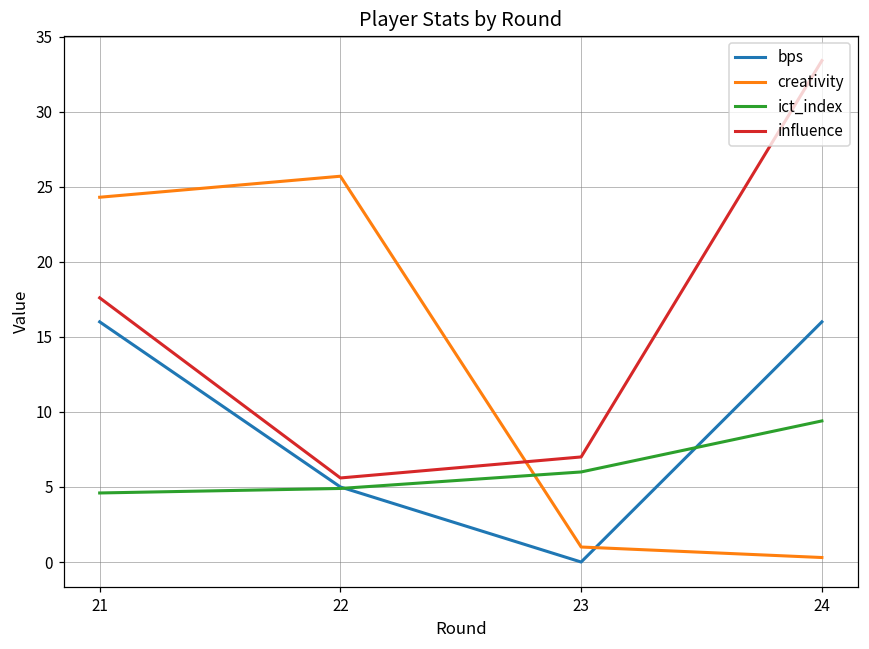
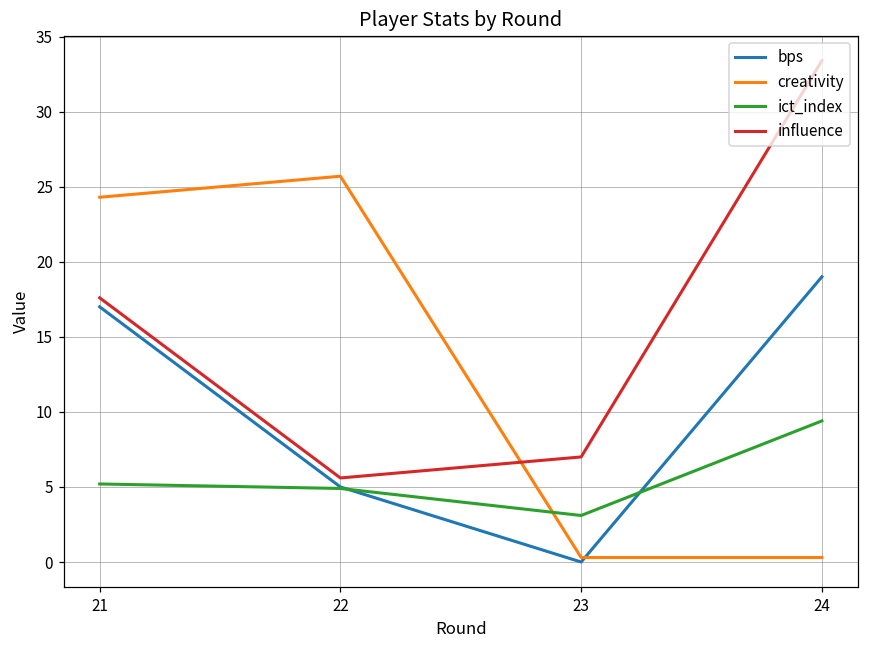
  {
    "bps": {
-     "21": 16,
+     "21": 17,
      "23": 0,
-     "24": 16
+     "24": 19
    },
    "creativity": {
      "21": 24.3,
      "22": 25.7,
-     "23": 1.0,
+     "23": 0.3,
      "24": 0.3
    },
    "ict_index": {
-     "21": 4.6,
-     "23": 6.0,
+     "21": 5.2,
+     "23": 3.1,
      "24": 9.4
    },
    "influence": {
      "21": 17.6,
      "22": 5.6,
      "23": 7.0
    }
  }
